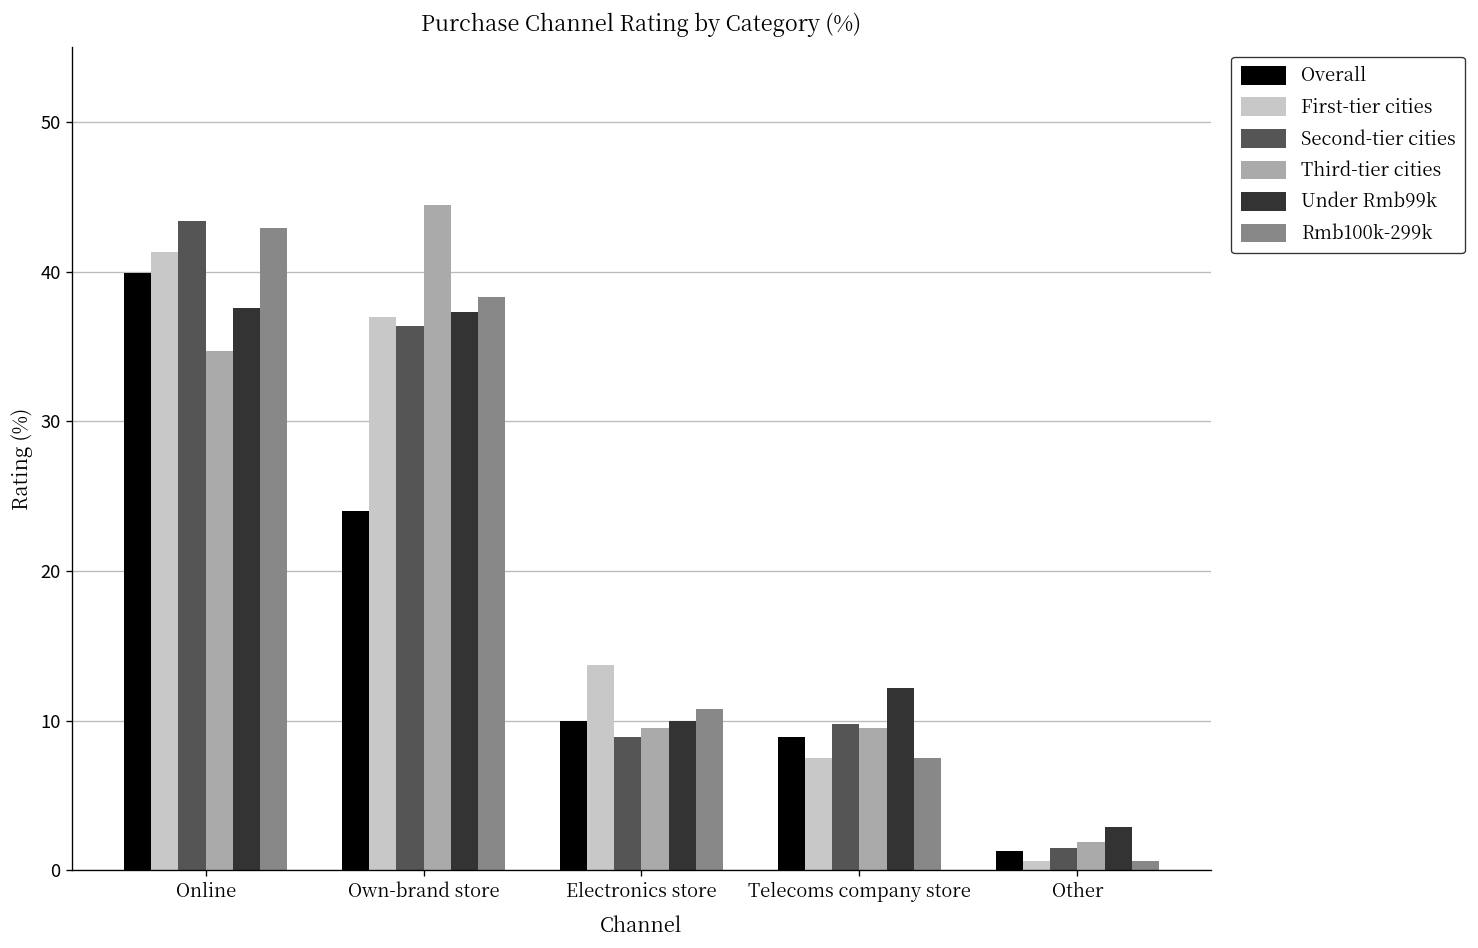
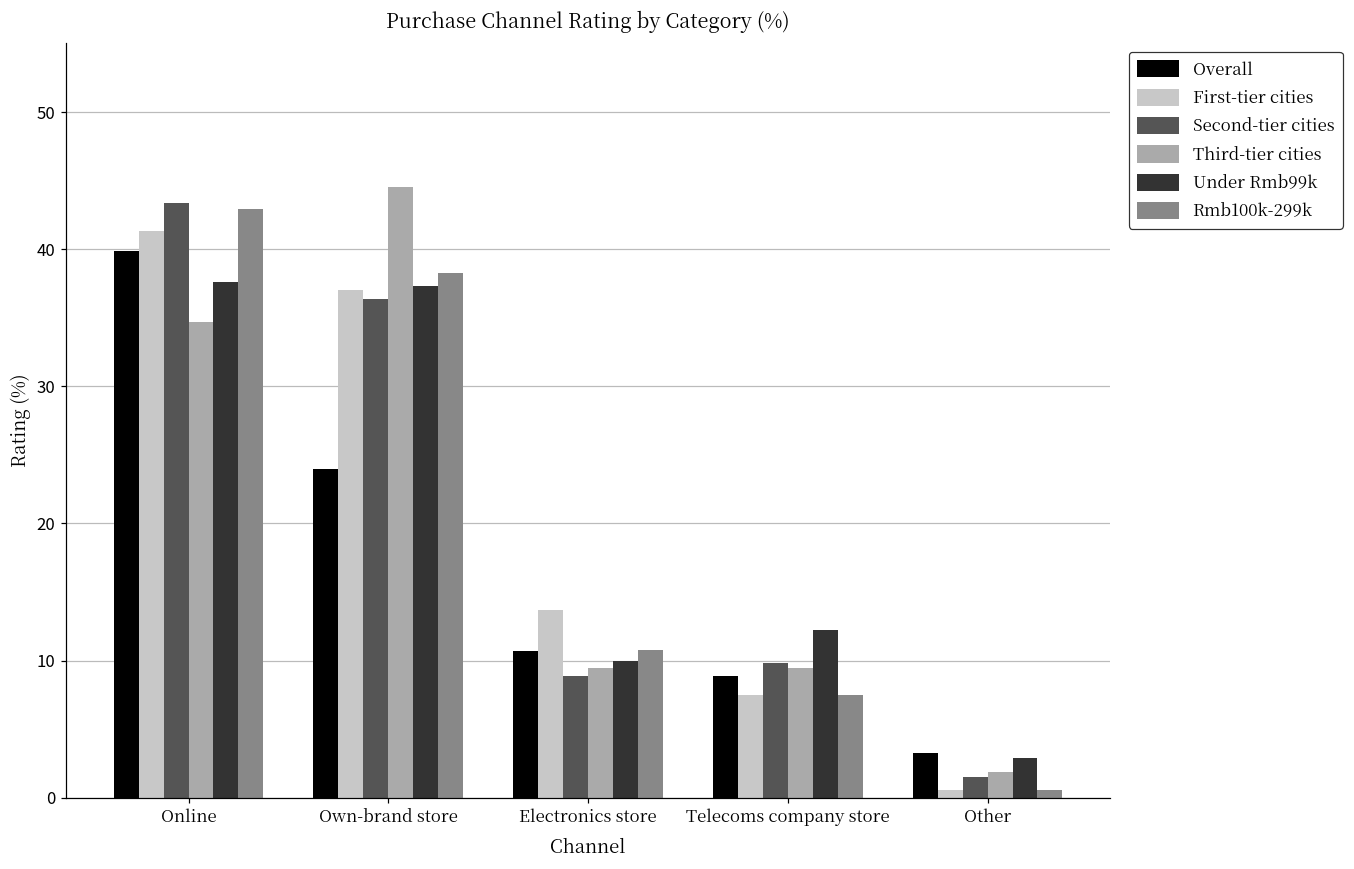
  {
    "Overall": {
      "Online": 39.9,
      "Own-brand store": 24.0,
-     "Electronics store": 10.0,
+     "Electronics store": 10.7,
      "Telecoms company store": 8.9,
-     "Other": 1.3
+     "Other": 3.3
    }
  }
